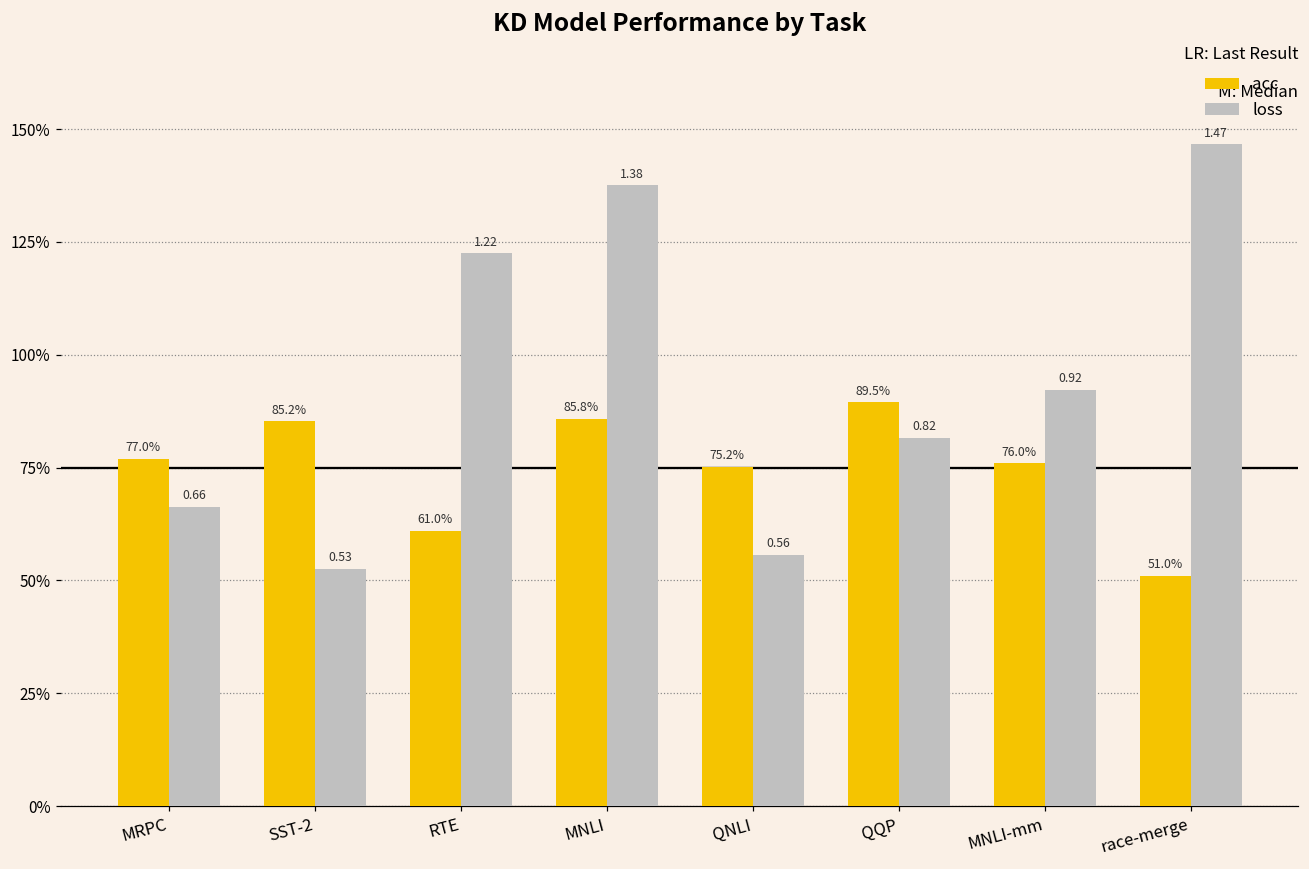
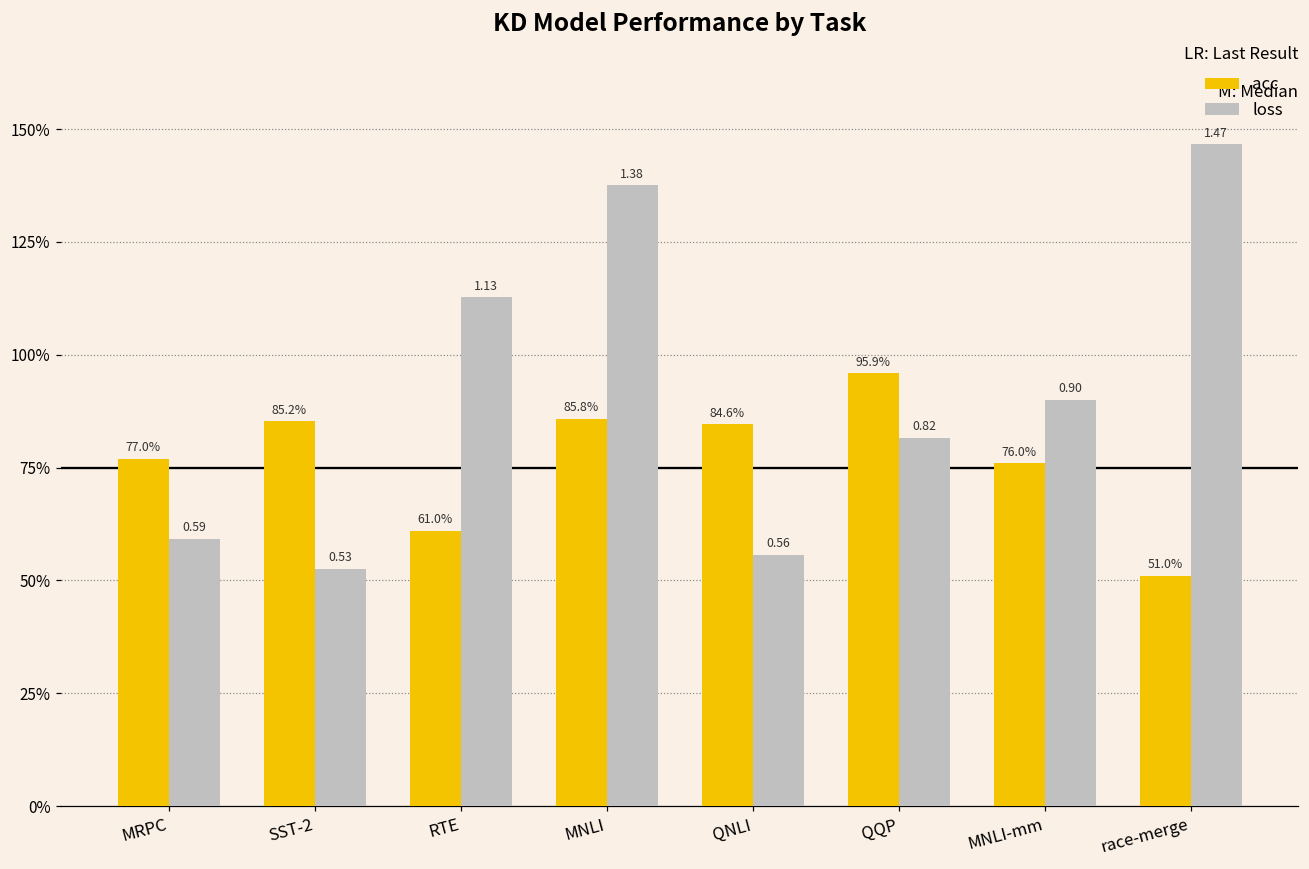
  {
    "acc": {
      "MRPC": "77.0%",
      "SST-2": "85.2%",
      "RTE": "61.0%",
      "MNLI": "85.8%",
-     "QNLI": "75.2%",
-     "QQP": "89.5%",
+     "QNLI": "84.6%",
+     "QQP": "95.9%",
      "MNLI-mm": "76.0%",
      "race-merge": "51.0%"
    },
    "loss": {
-     "MRPC": "0.66",
+     "MRPC": "0.59",
      "SST-2": "0.53",
-     "RTE": "1.22",
+     "RTE": "1.13",
      "MNLI": "1.38",
      "QNLI": "0.56",
      "QQP": "0.82",
-     "MNLI-mm": "0.92",
+     "MNLI-mm": "0.90",
      "race-merge": "1.47"
    }
  }
